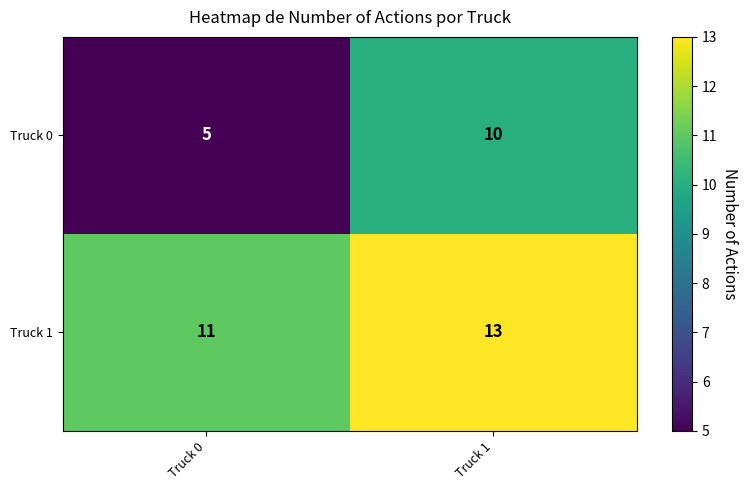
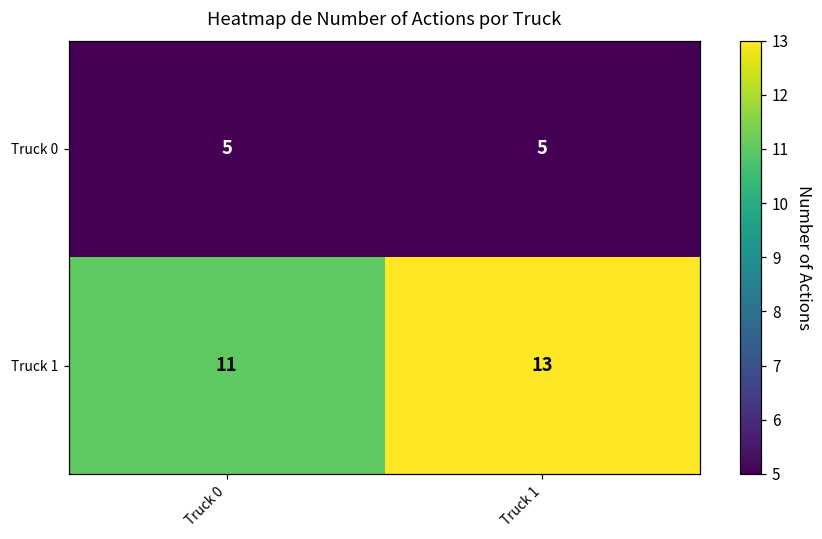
  {
    "Truck 0": {
      "Truck 0": 5,
-     "Truck 1": 10
+     "Truck 1": 5
    },
    "Truck 1": {
      "Truck 0": 11,
      "Truck 1": 13
    }
  }
